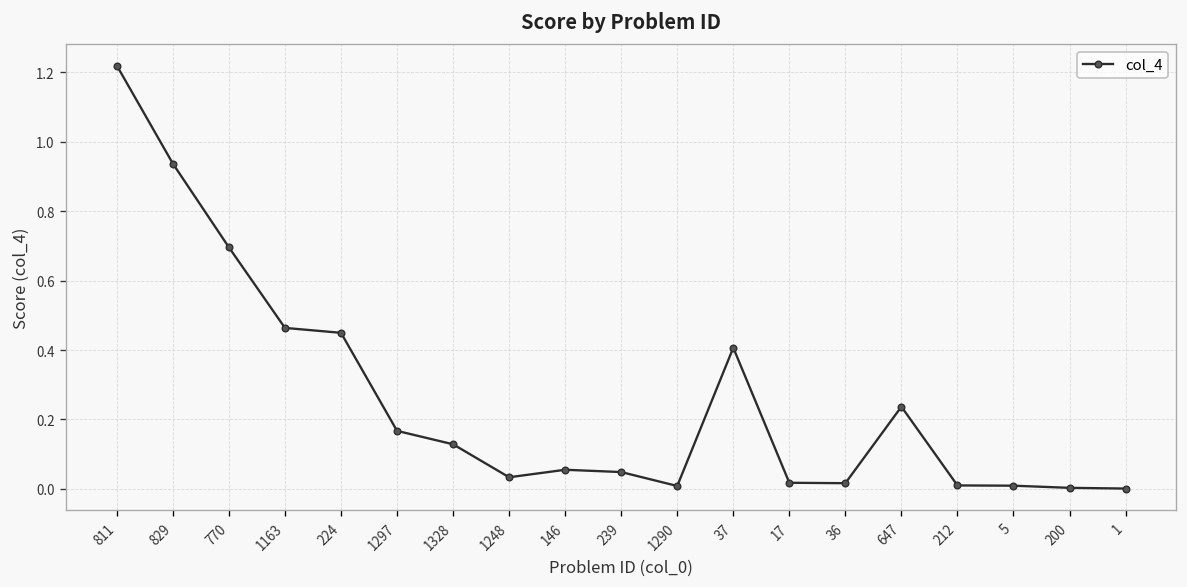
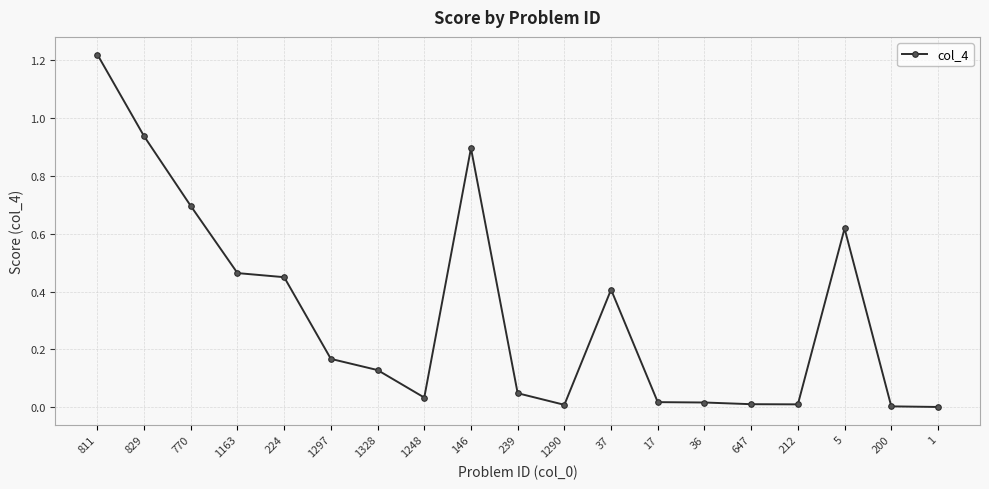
  {
    "811": 1.22,
    "829": 0.94,
    "770": 0.70,
    "1163": 0.46,
    "224": 0.45,
    "1297": 0.17,
    "1328": 0.13,
    "1248": 0.03,
-   "146": 0.05,
+   "146": 0.90,
    "239": 0.05,
    "1290": 0.01,
    "37": 0.41,
    "17": 0.02,
    "36": 0.02,
-   "647": 0.24,
+   "647": 0.01,
    "212": 0.01,
-   "5": 0.01,
+   "5": 0.62,
    "200": 0.00,
    "1": 0.00
  }
